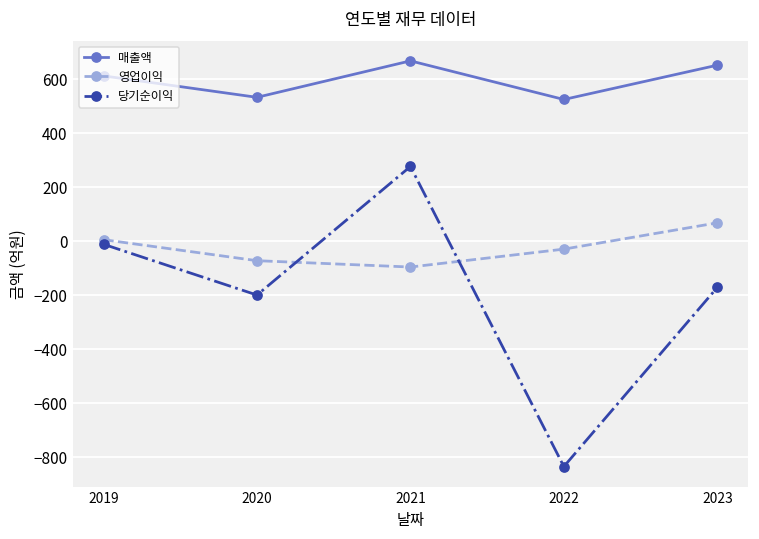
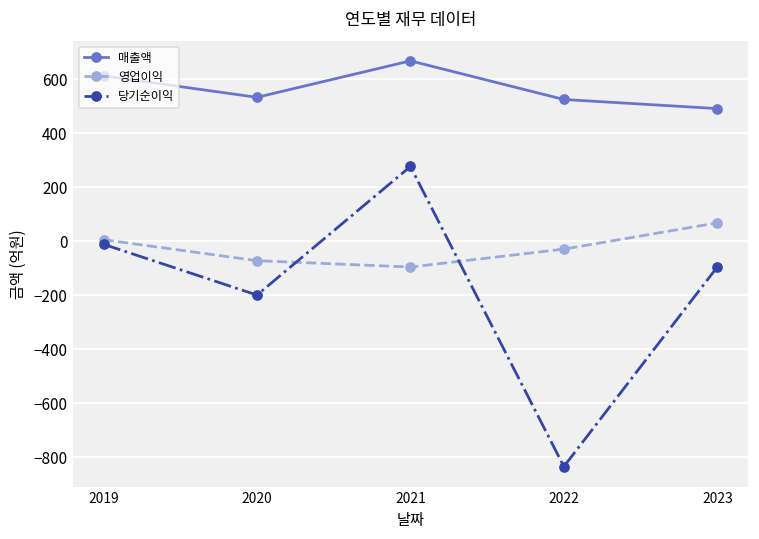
  {
    "매출액": {
      "2020": 530,
      "2021": 670,
      "2022": 530,
-     "2023": 650
+     "2023": 490
    },
    "영업이익": {
      "2019": 10,
      "2020": -70,
      "2021": -100,
      "2022": -30,
      "2023": 70
    },
    "당기순이익": {
      "2019": -10,
      "2020": -200,
      "2021": 280,
      "2022": -830,
-     "2023": -170
+     "2023": -100
    }
  }
